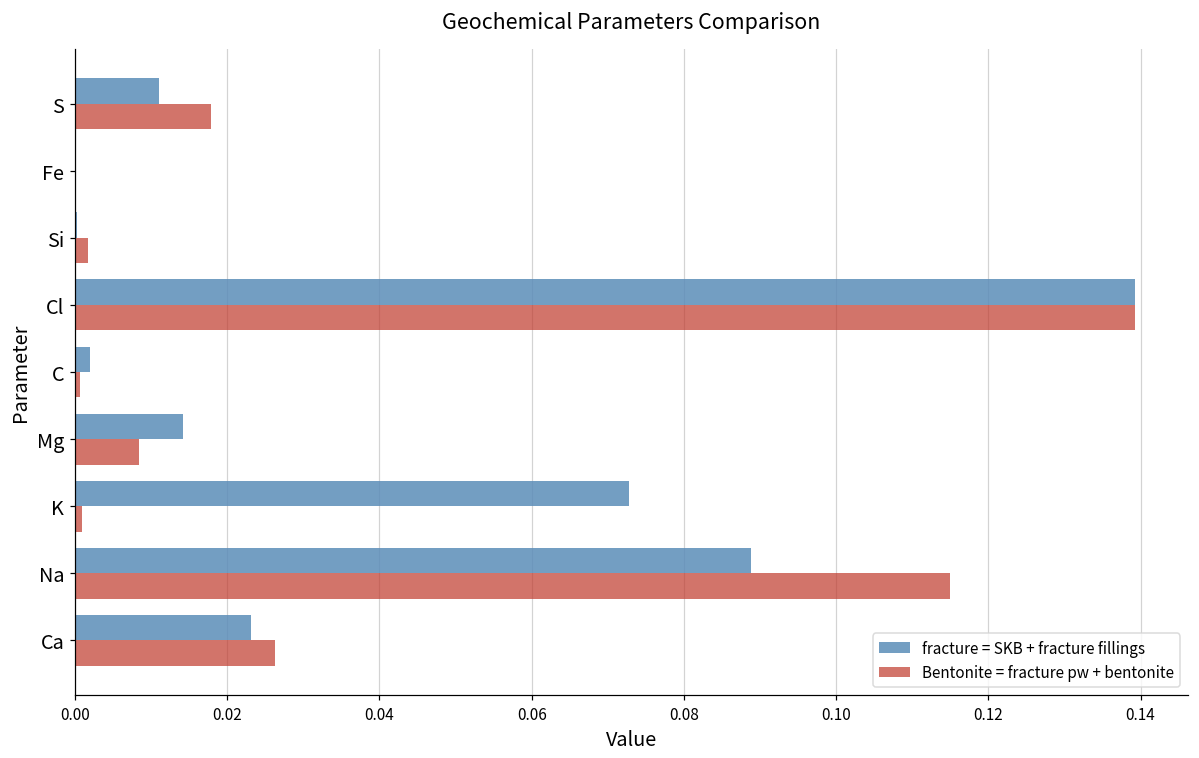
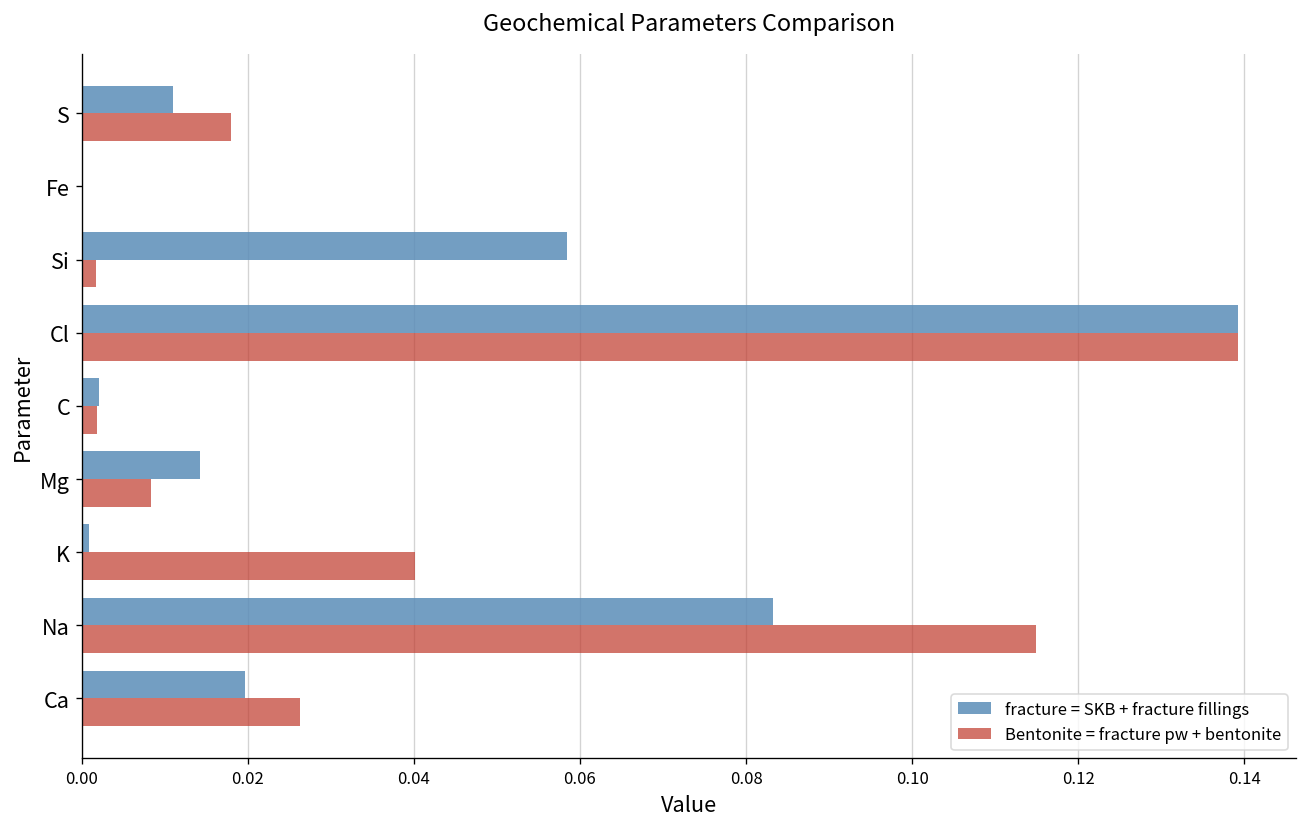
  {
    "fracture = SKB + fracture fillings": {
      "S": 0.011,
-     "Si": 0.000,
+     "Si": 0.058,
      "Cl": 0.139,
      "C": 0.002,
      "Mg": 0.014,
-     "K": 0.073,
-     "Na": 0.089,
-     "Ca": 0.023
+     "K": 0.001,
+     "Na": 0.083,
+     "Ca": 0.020
    },
    "Bentonite = fracture pw + bentonite": {
      "S": 0.018,
      "Si": 0.002,
      "Cl": 0.139,
-     "C": 0.001,
+     "C": 0.002,
      "Mg": 0.008,
-     "K": 0.001,
+     "K": 0.040,
      "Na": 0.115,
      "Ca": 0.026
    }
  }
